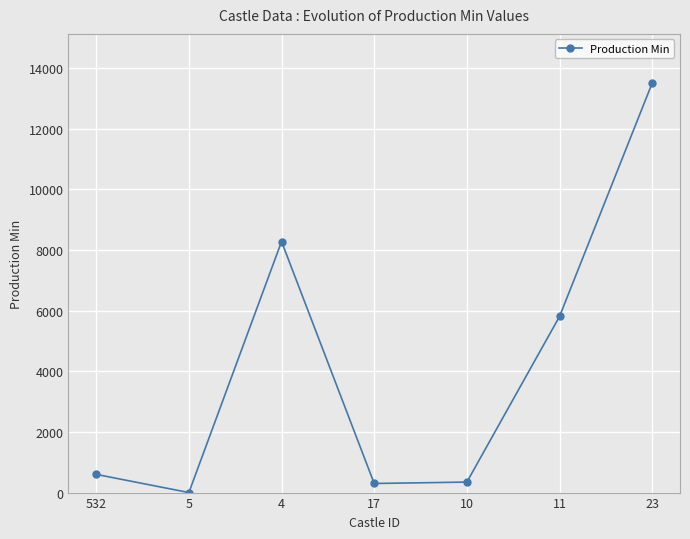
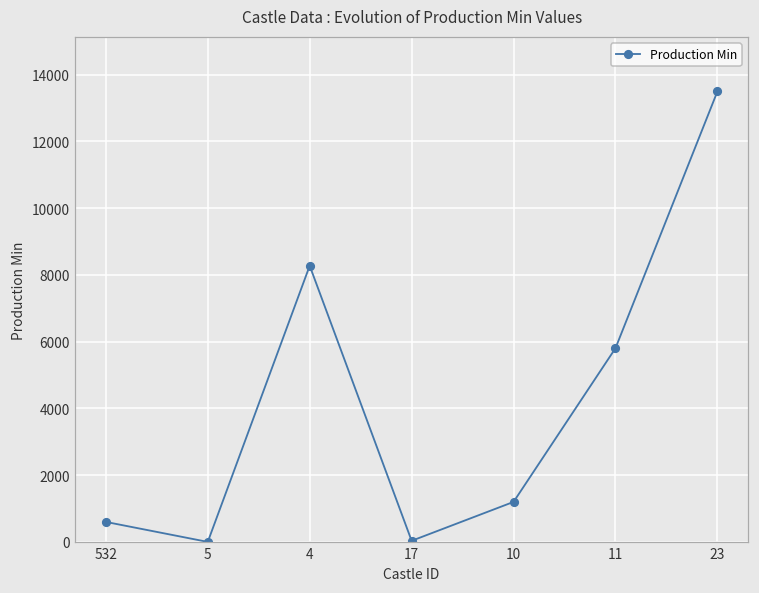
  {
    "532": 600,
    "5": 0,
    "4": 8300,
-   "17": 300,
-   "10": 300,
+   "17": 0,
+   "10": 1200,
    "11": 5800,
    "23": 13500
  }
